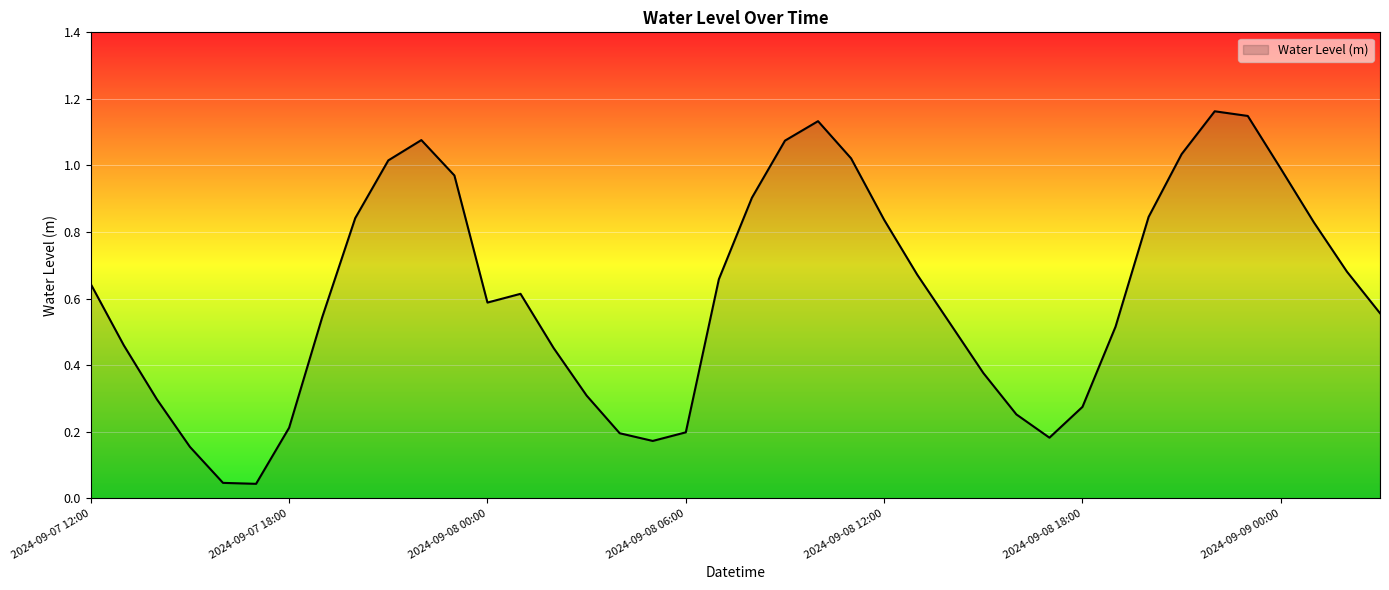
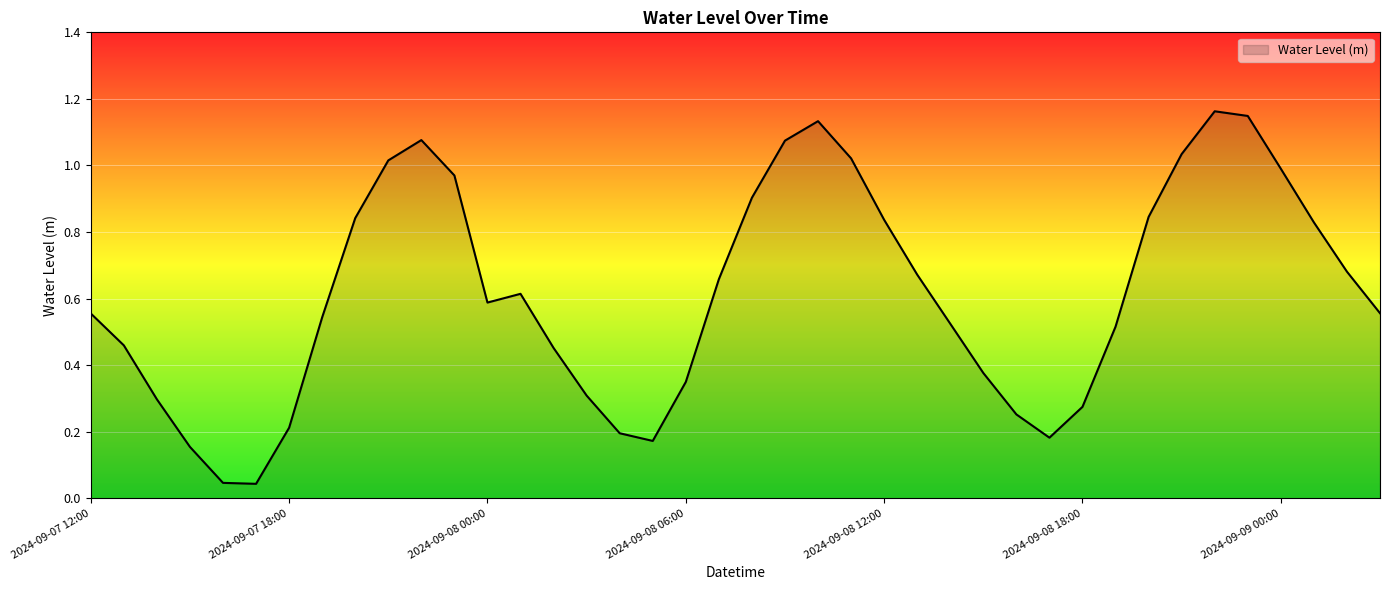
  {
-   "2024-09-07 12:00": 0.64,
+   "2024-09-07 12:00": 0.56,
    "2024-09-07 18:00": 0.21,
    "2024-09-08 00:00": 0.59,
-   "2024-09-08 06:00": 0.20,
+   "2024-09-08 06:00": 0.35,
    "2024-09-08 12:00": 0.84,
    "2024-09-08 18:00": 0.27,
    "2024-09-09 00:00": 0.99
  }
